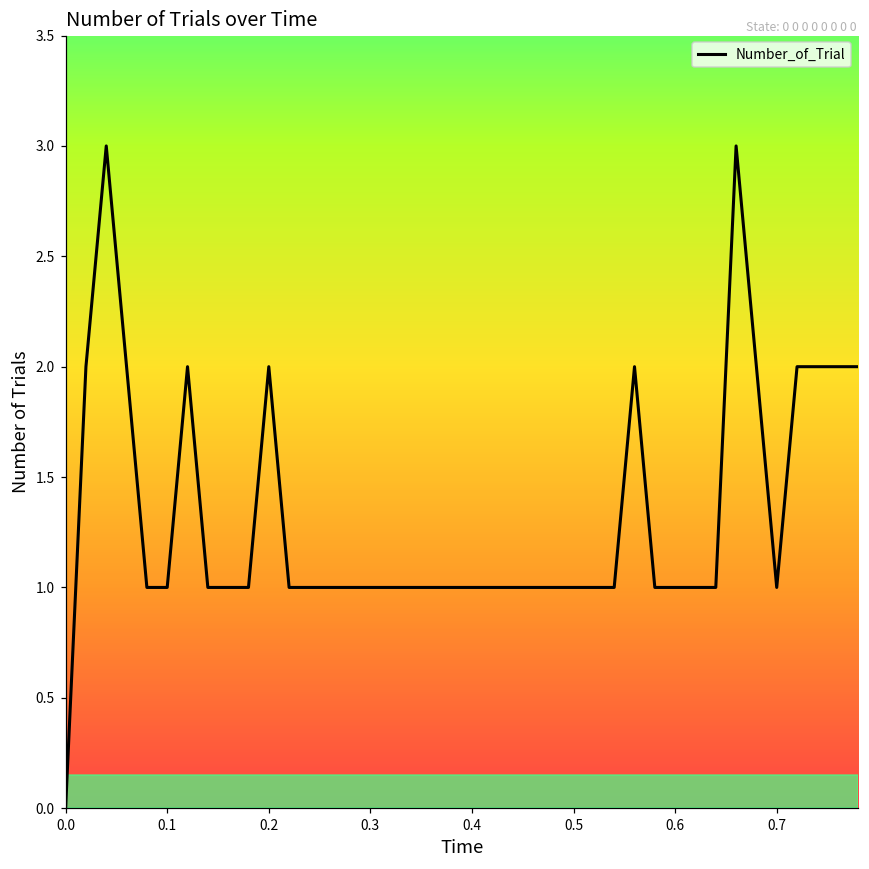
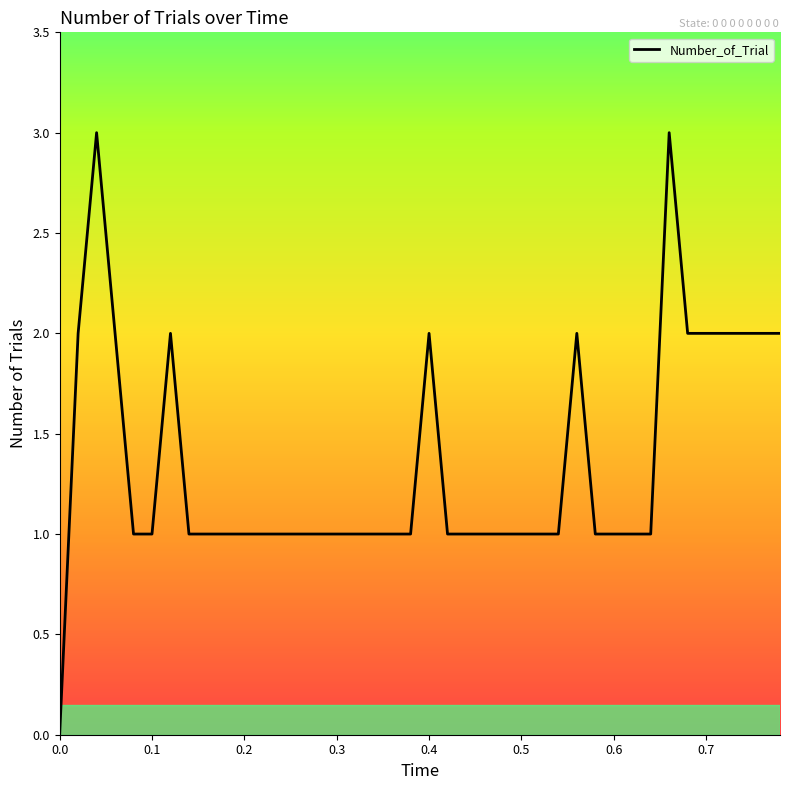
  {
    "0.1": 1,
-   "0.2": 2,
+   "0.2": 1,
    "0.3": 1,
-   "0.4": 1,
+   "0.4": 2,
    "0.5": 1,
    "0.6": 1,
-   "0.7": 1
+   "0.7": 2
  }
